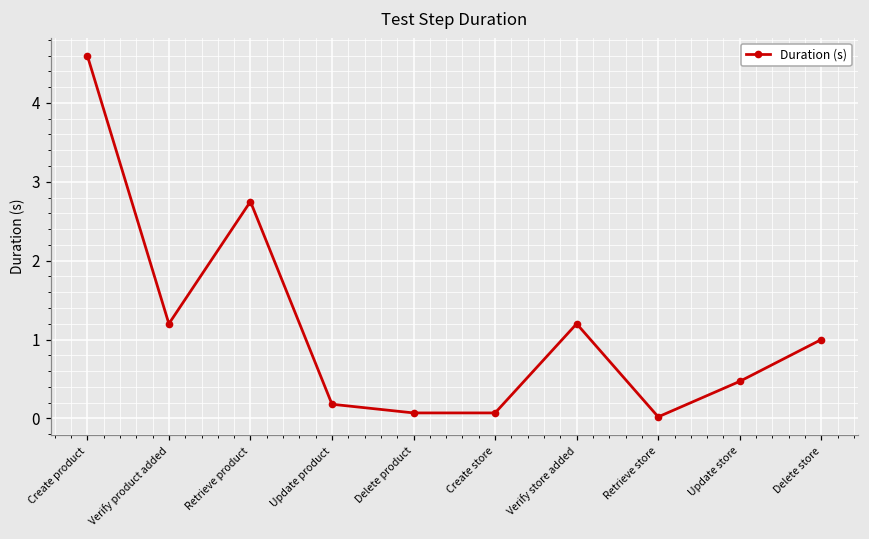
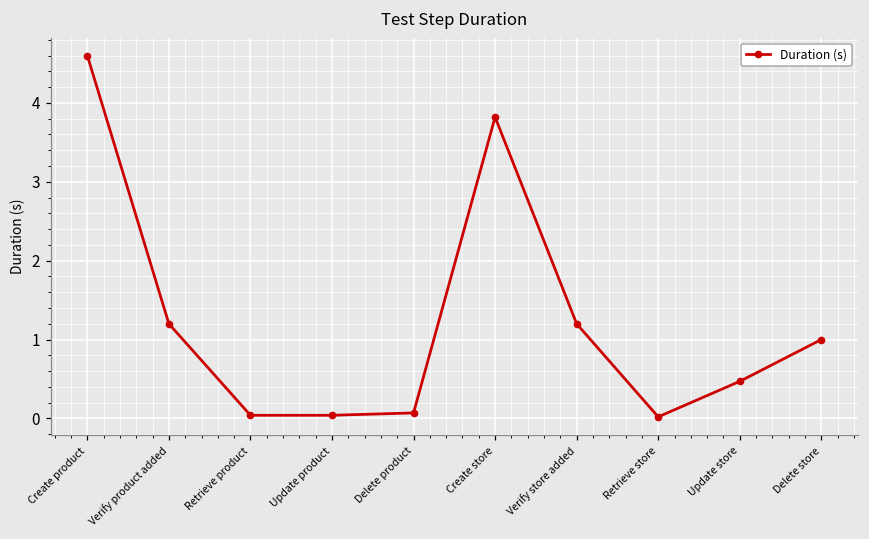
  {
    "Create product": 4.6,
    "Verify product added": 1.2,
-   "Retrieve product": 2.8,
-   "Update product": 0.2,
+   "Retrieve product": 0.0,
+   "Update product": 0.0,
    "Delete product": 0.1,
-   "Create store": 0.1,
+   "Create store": 3.8,
    "Verify store added": 1.2,
    "Retrieve store": 0.0,
    "Update store": 0.5,
    "Delete store": 1.0
  }
